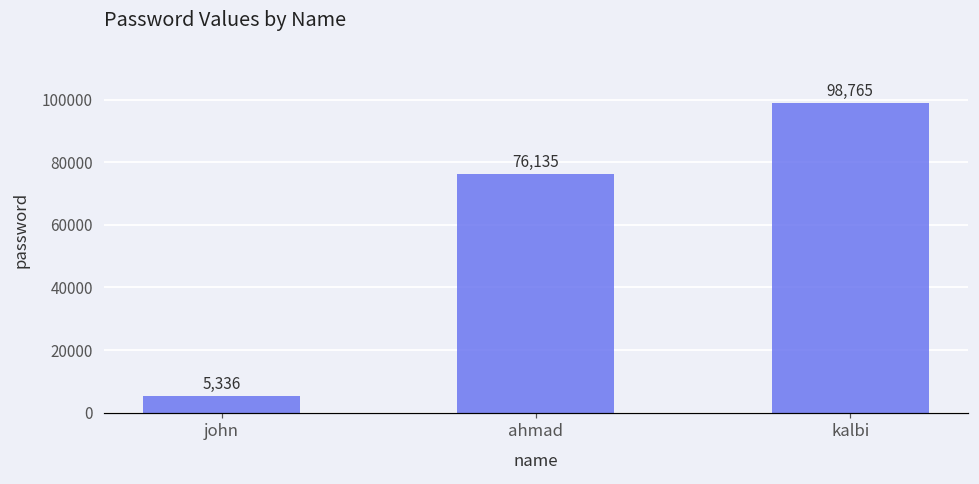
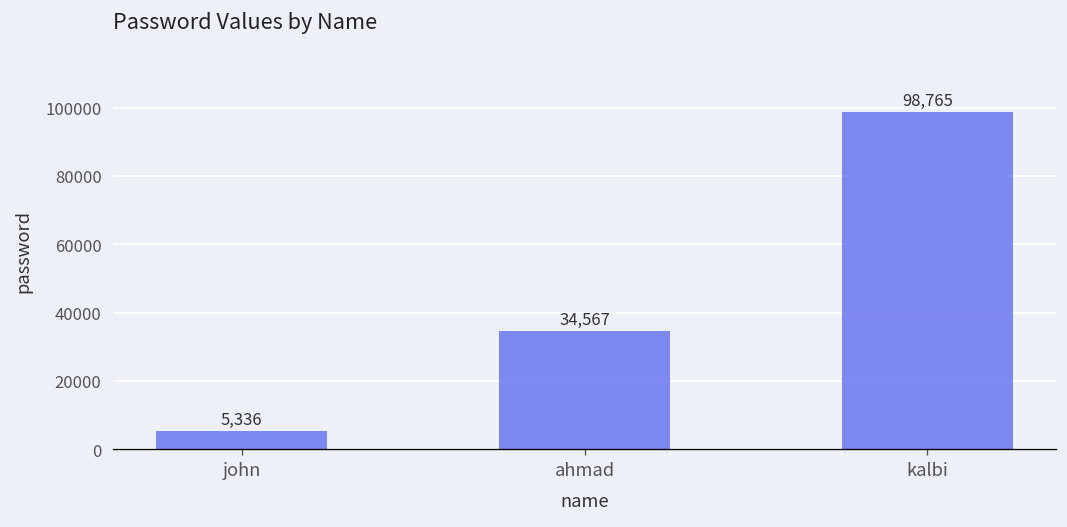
  {
    "john": "5,336",
-   "ahmad": "76,135",
+   "ahmad": "34,567",
    "kalbi": "98,765"
  }
